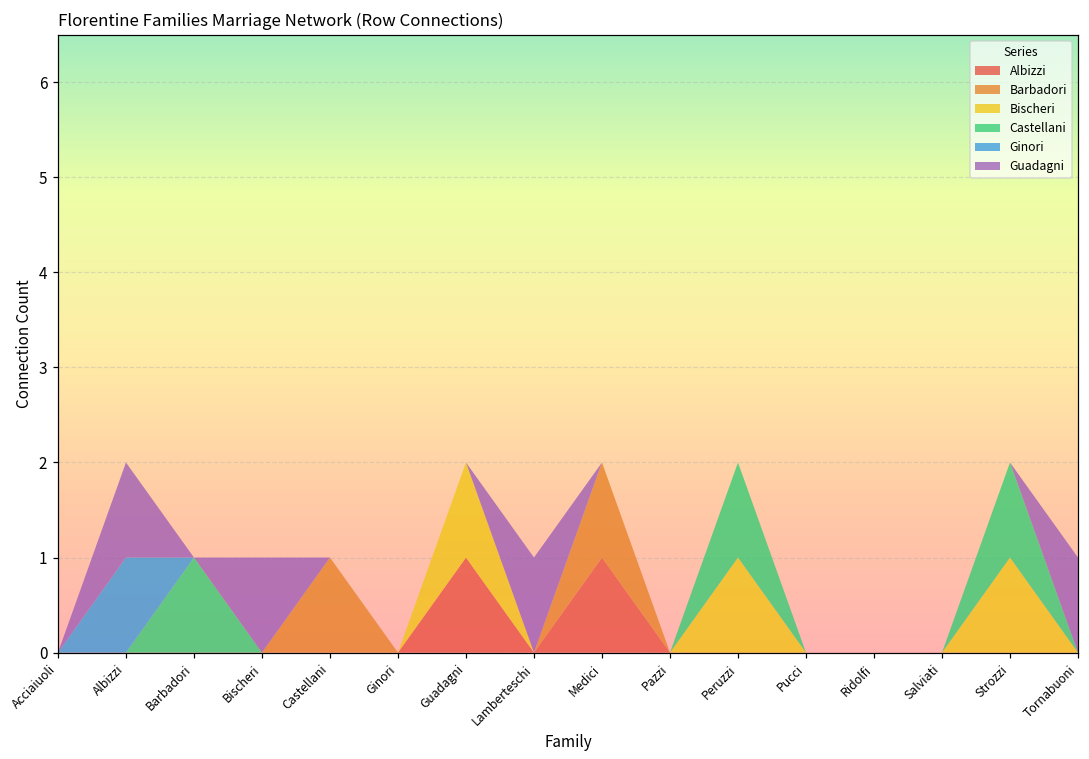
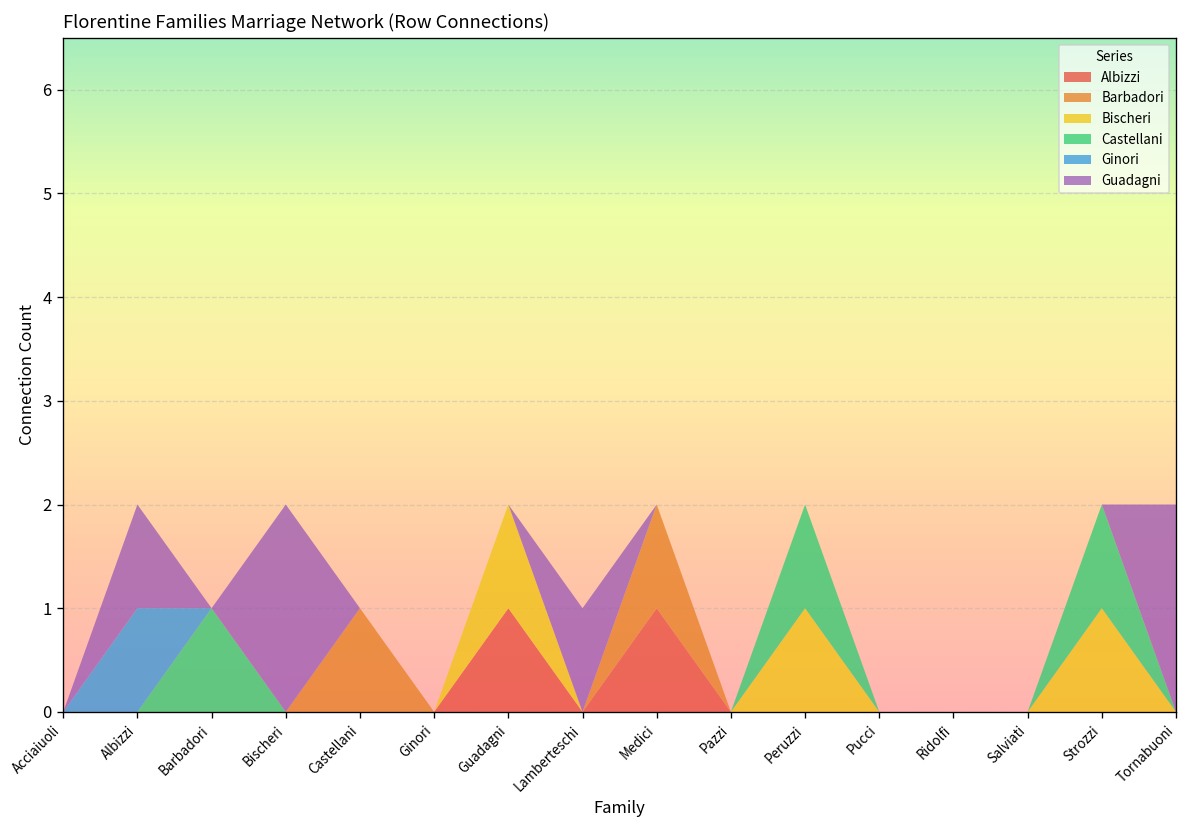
  {
    "Bischeri": {
      "Peruzzi": 1,
      "Strozzi": 1
    },
    "Ginori": {
      "Albizzi": 1
    },
    "Guadagni": {
      "Albizzi": 1,
-     "Bischeri": 1,
+     "Bischeri": 2,
      "Lamberteschi": 1,
-     "Tornabuoni": 1
+     "Tornabuoni": 2
    }
  }
